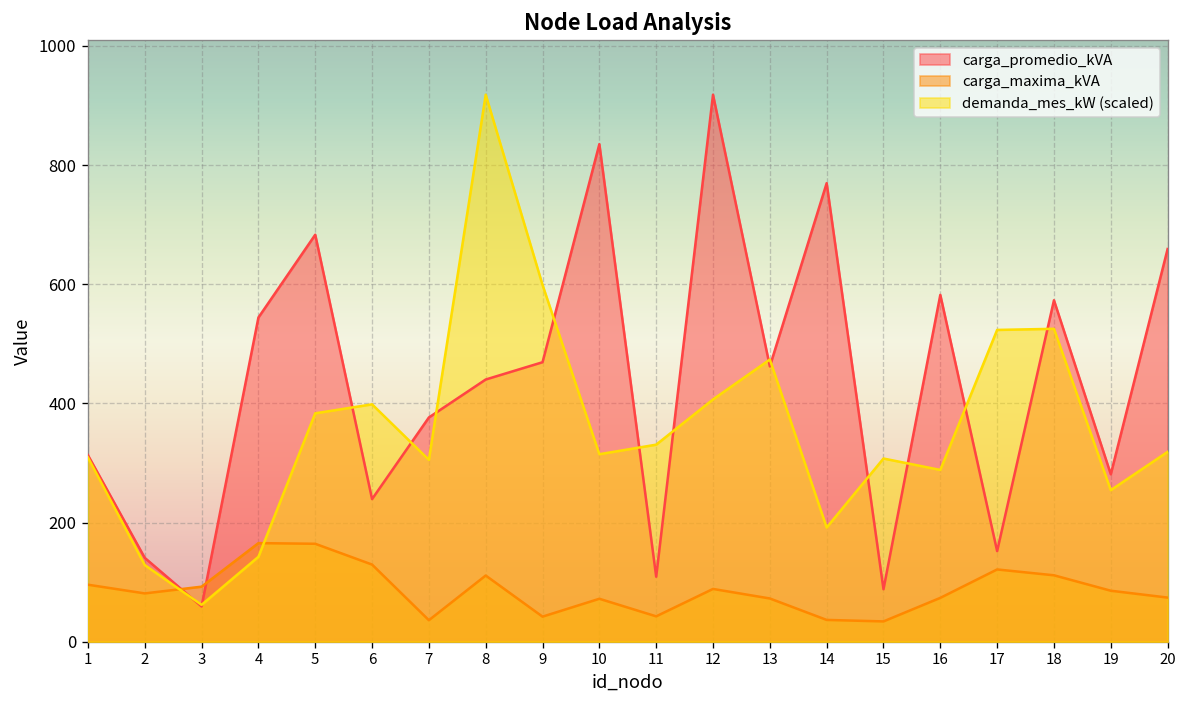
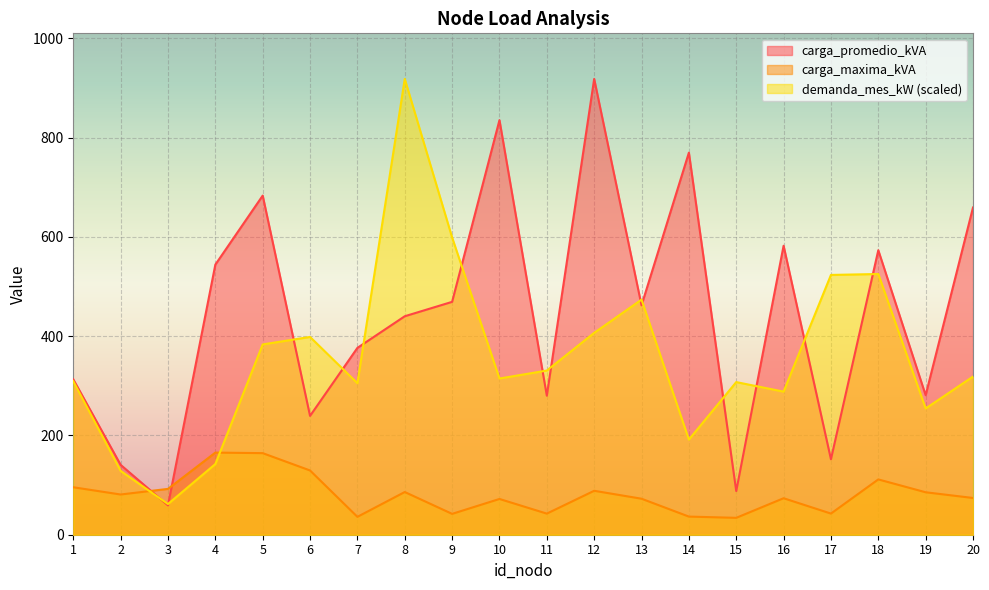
  {
    "carga_promedio_kVA": {
      "2": 140,
      "4": 540,
      "5": 680,
      "6": 240,
      "7": 380,
      "8": 440,
      "9": 470,
      "10": 840,
-     "11": 110,
+     "11": 280,
      "12": 920,
      "13": 460,
      "14": 770,
      "15": 90,
      "16": 580,
      "17": 150,
      "18": 570,
      "19": 280,
      "20": 660
    },
    "carga_maxima_kVA": {
      "1": 100,
      "2": 80,
      "3": 90,
      "4": 170,
      "5": 160,
      "6": 130,
      "7": 40,
-     "8": 110,
+     "8": 90,
      "9": 40,
      "10": 70,
      "11": 40,
      "12": 90,
      "13": 70,
      "14": 40,
      "15": 30,
      "16": 70,
-     "17": 120,
+     "17": 40,
      "18": 110,
      "19": 90,
      "20": 70
    },
    "demanda_mes_kW (scaled)": {
      "2": 130,
      "4": 140,
      "5": 380,
      "6": 400,
      "7": 310,
      "8": 920,
      "9": 600,
      "10": 310,
      "11": 330,
      "12": 410,
      "13": 470,
      "14": 190,
      "15": 310,
      "16": 290,
      "17": 520,
      "18": 530,
      "19": 250,
      "20": 320
    }
  }
